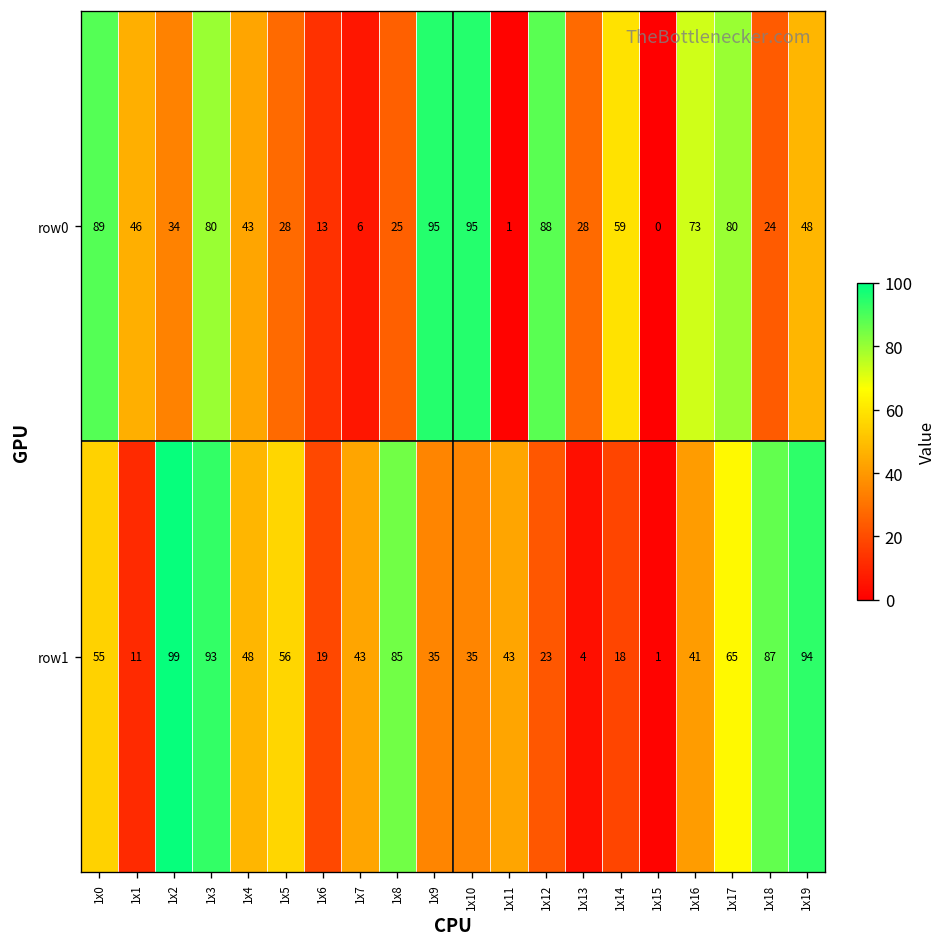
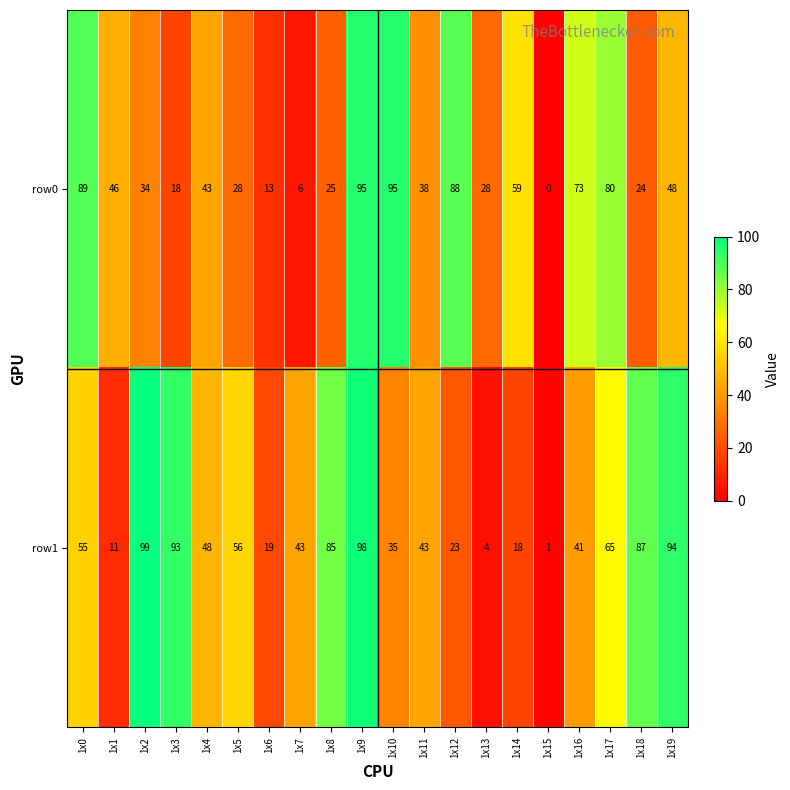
  {
    "row0": {
      "1x0": 89,
      "1x1": 46,
      "1x2": 34,
-     "1x3": 80,
+     "1x3": 18,
      "1x4": 43,
      "1x5": 28,
      "1x6": 13,
      "1x7": 6,
      "1x8": 25,
      "1x9": 95,
      "1x10": 95,
-     "1x11": 1,
+     "1x11": 38,
      "1x12": 88,
      "1x13": 28,
      "1x14": 59,
      "1x15": 0,
      "1x16": 73,
      "1x18": 24,
      "1x19": 48
    },
    "row1": {
      "1x0": 55,
      "1x1": 11,
      "1x2": 99,
      "1x3": 93,
      "1x4": 48,
      "1x5": 56,
      "1x6": 19,
      "1x7": 43,
      "1x8": 85,
-     "1x9": 35,
+     "1x9": 98,
      "1x10": 35,
      "1x11": 43,
      "1x12": 23,
      "1x13": 4,
      "1x14": 18,
      "1x15": 1,
      "1x16": 41,
      "1x17": 65,
      "1x18": 87,
      "1x19": 94
    }
  }
